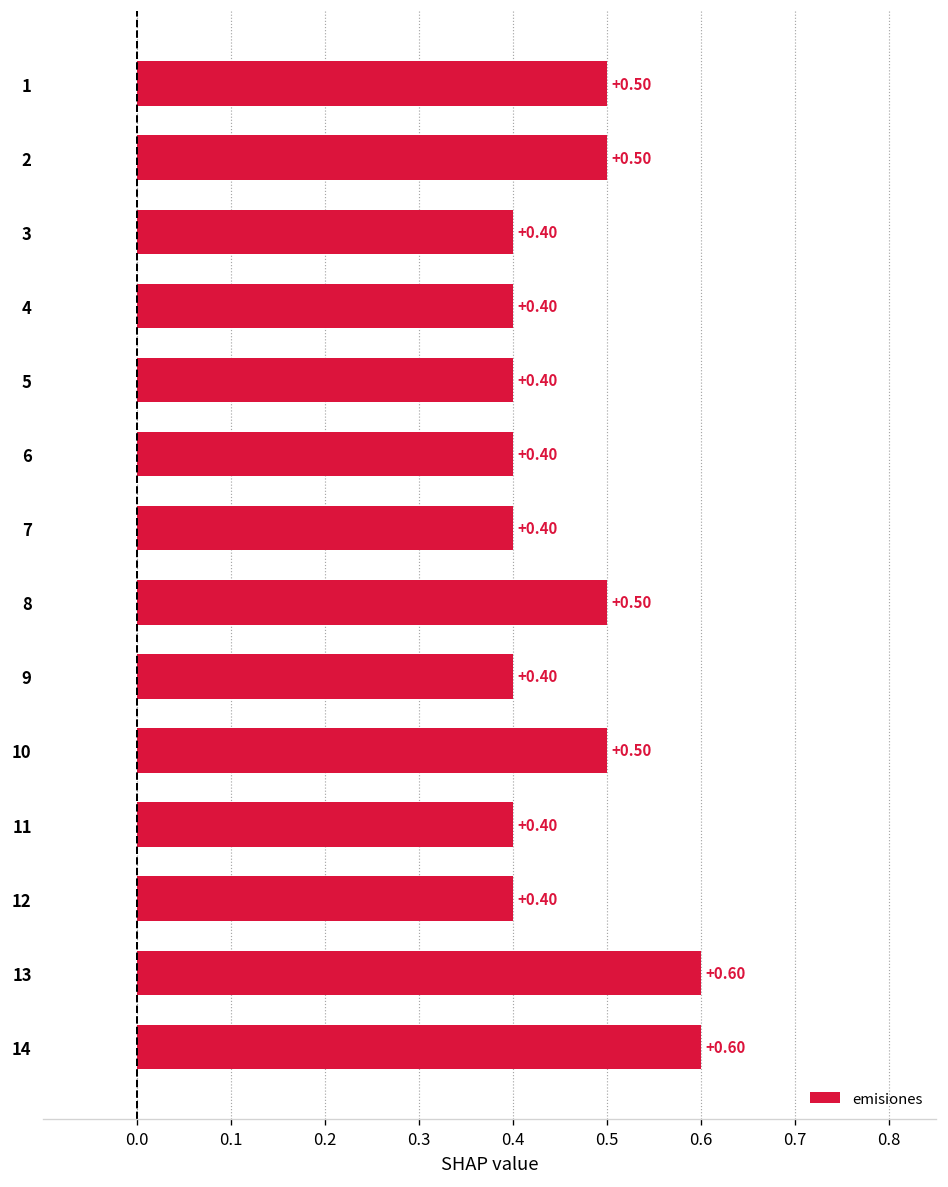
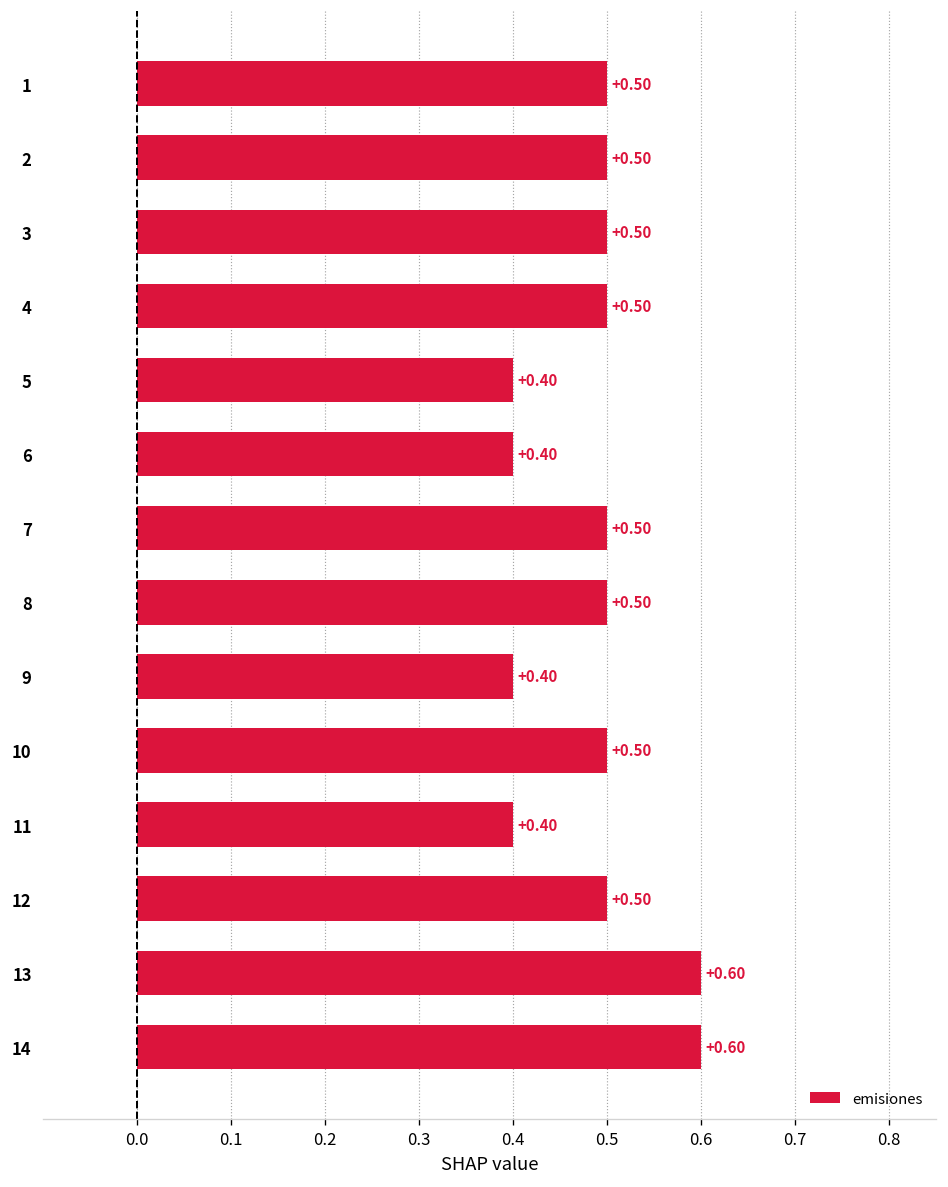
  {
    "1": "+0.50",
    "2": "+0.50",
-   "3": "+0.40",
-   "4": "+0.40",
+   "3": "+0.50",
+   "4": "+0.50",
    "5": "+0.40",
    "6": "+0.40",
-   "7": "+0.40",
+   "7": "+0.50",
    "8": "+0.50",
    "9": "+0.40",
    "10": "+0.50",
    "11": "+0.40",
-   "12": "+0.40",
+   "12": "+0.50",
    "13": "+0.60",
    "14": "+0.60"
  }
